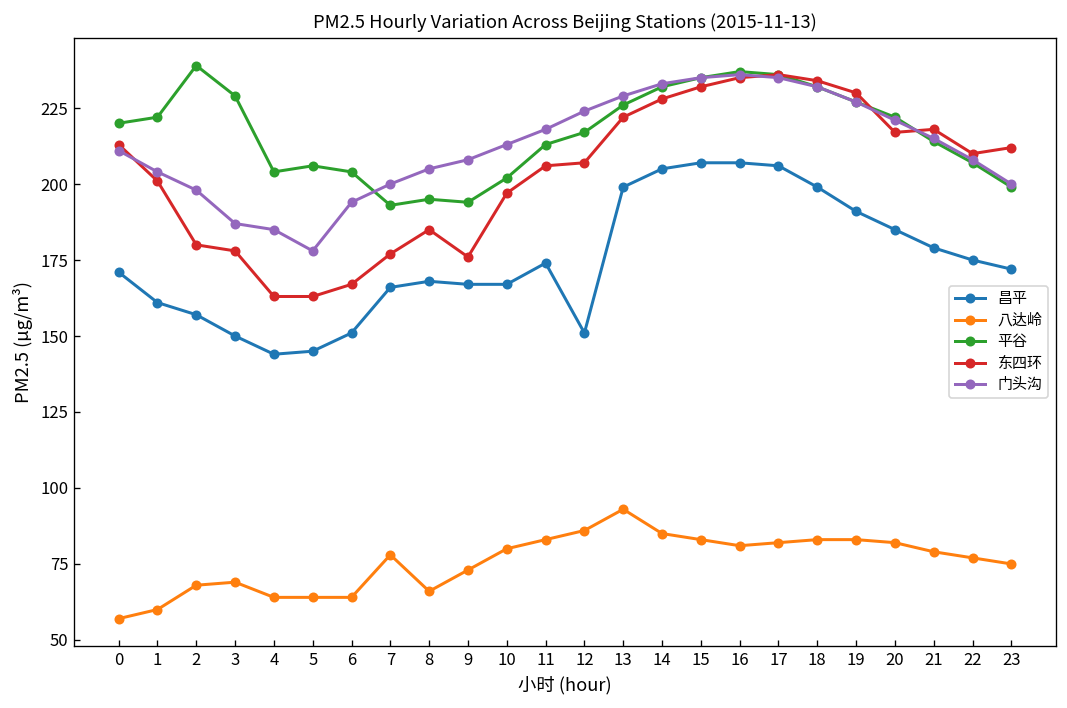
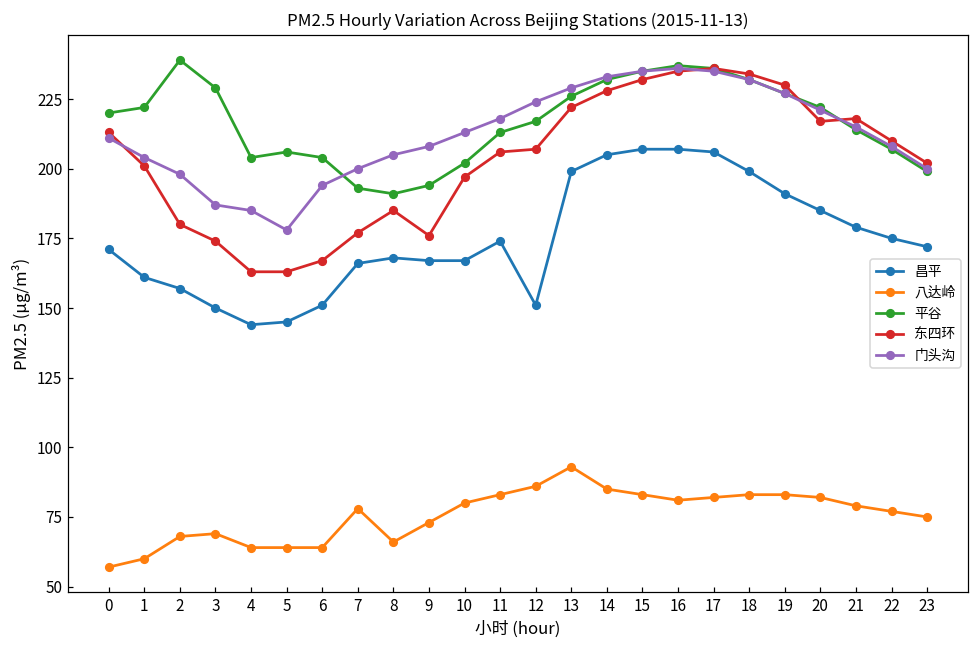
  {
    "昌平": {
      "0": 171,
      "1": 161,
      "2": 157,
      "3": 150,
      "4": 144,
      "5": 145,
      "6": 151,
      "7": 166,
      "8": 168,
      "9": 167,
      "10": 167,
      "11": 174,
      "12": 151,
      "13": 199,
      "14": 205,
      "15": 207,
      "16": 207,
      "17": 206,
      "18": 199,
      "19": 191,
      "20": 185,
      "21": 179,
      "22": 175,
      "23": 172
    },
    "八达岭": {
      "0": 57,
      "1": 60,
      "2": 68,
      "3": 69,
      "4": 64,
      "5": 64,
      "6": 64,
      "7": 78,
      "8": 66,
      "9": 73,
      "10": 80,
      "11": 83,
      "12": 86,
      "13": 93,
      "14": 85,
      "15": 83,
      "16": 81,
      "17": 82,
      "18": 83,
      "19": 83,
      "20": 82,
      "21": 79,
      "22": 77,
      "23": 75
    },
    "平谷": {
      "0": 220,
      "1": 222,
      "2": 239,
      "3": 229,
      "4": 204,
      "5": 206,
      "6": 204,
      "7": 193,
-     "8": 195,
+     "8": 191,
      "9": 194,
      "10": 202,
      "11": 213,
      "12": 217,
      "13": 226
    },
    "东四环": {
      "0": 213,
      "1": 201,
      "2": 180,
-     "3": 178,
+     "3": 174,
      "4": 163,
      "5": 163,
      "6": 167,
      "7": 177,
      "8": 185,
      "9": 176,
      "10": 197,
      "11": 206,
      "12": 207,
      "13": 222,
      "14": 228,
      "15": 232,
      "18": 234,
      "19": 230,
      "20": 217,
      "21": 218,
      "22": 210,
-     "23": 212
+     "23": 202
    },
    "门头沟": {
      "0": 211,
      "1": 204,
      "2": 198,
      "3": 187,
      "4": 185,
      "5": 178,
      "6": 194,
      "7": 200,
      "8": 205,
      "9": 208,
      "10": 213,
      "11": 218,
      "12": 224,
      "13": 229
    }
  }
